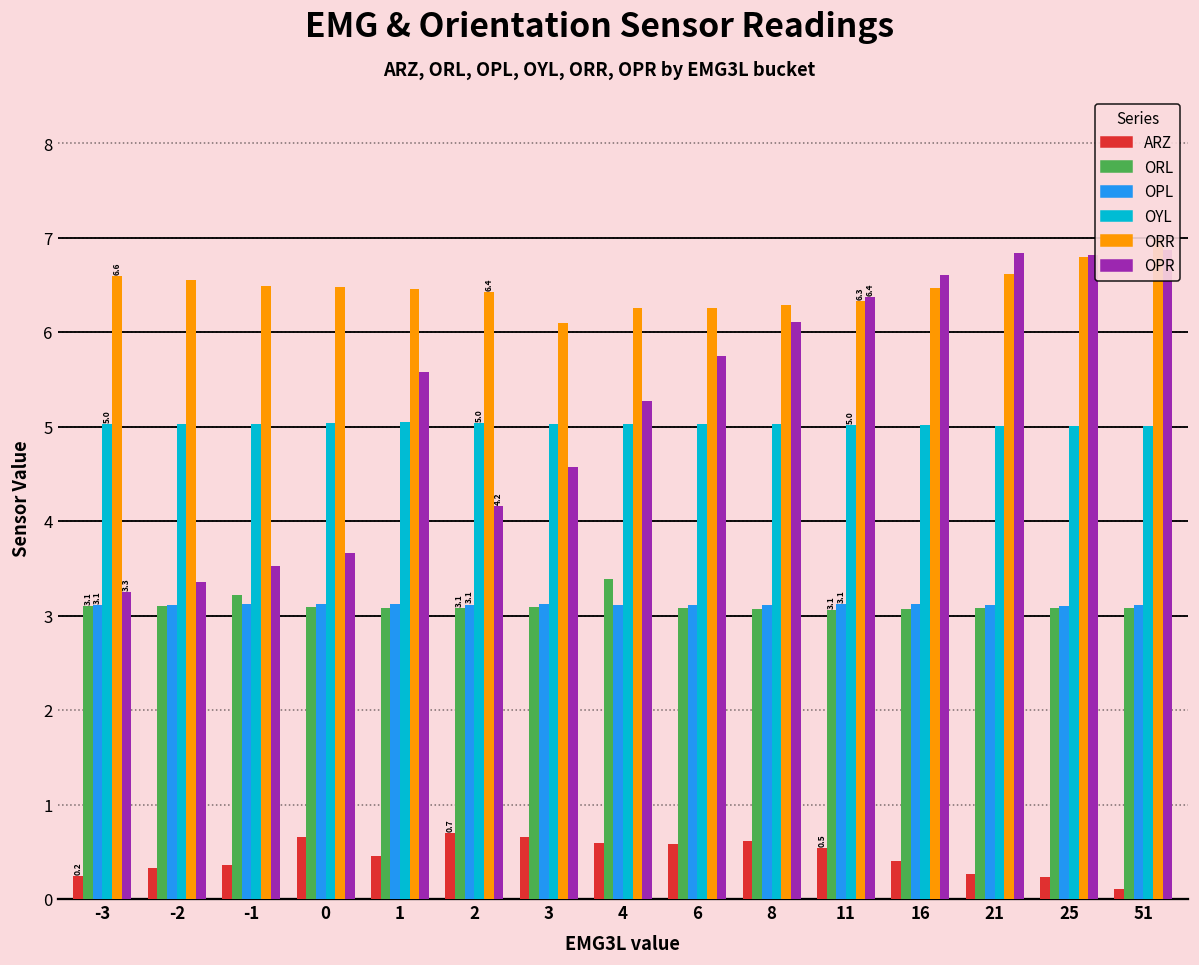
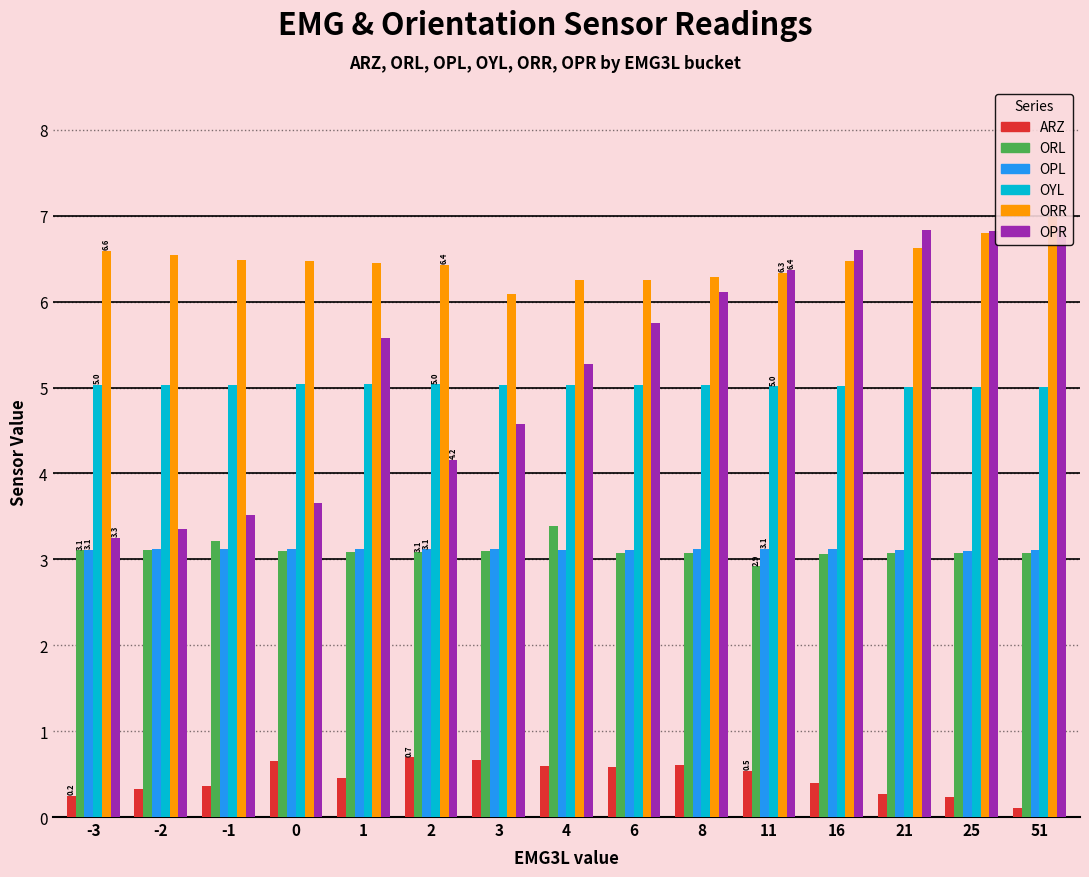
  {
    "ARZ": {
      "-3": 0.2,
      "2": 0.7,
      "11": 0.5
    },
    "ORL": {
      "-3": 3.1,
      "2": 3.1,
-     "11": 3.1
+     "11": 2.9
    },
    "ORR": {
      "-3": 6.6,
      "2": 6.4,
      "11": 6.3
    },
    "OPR": {
      "-3": 3.3,
      "2": 4.2,
      "11": 6.4
    }
  }
